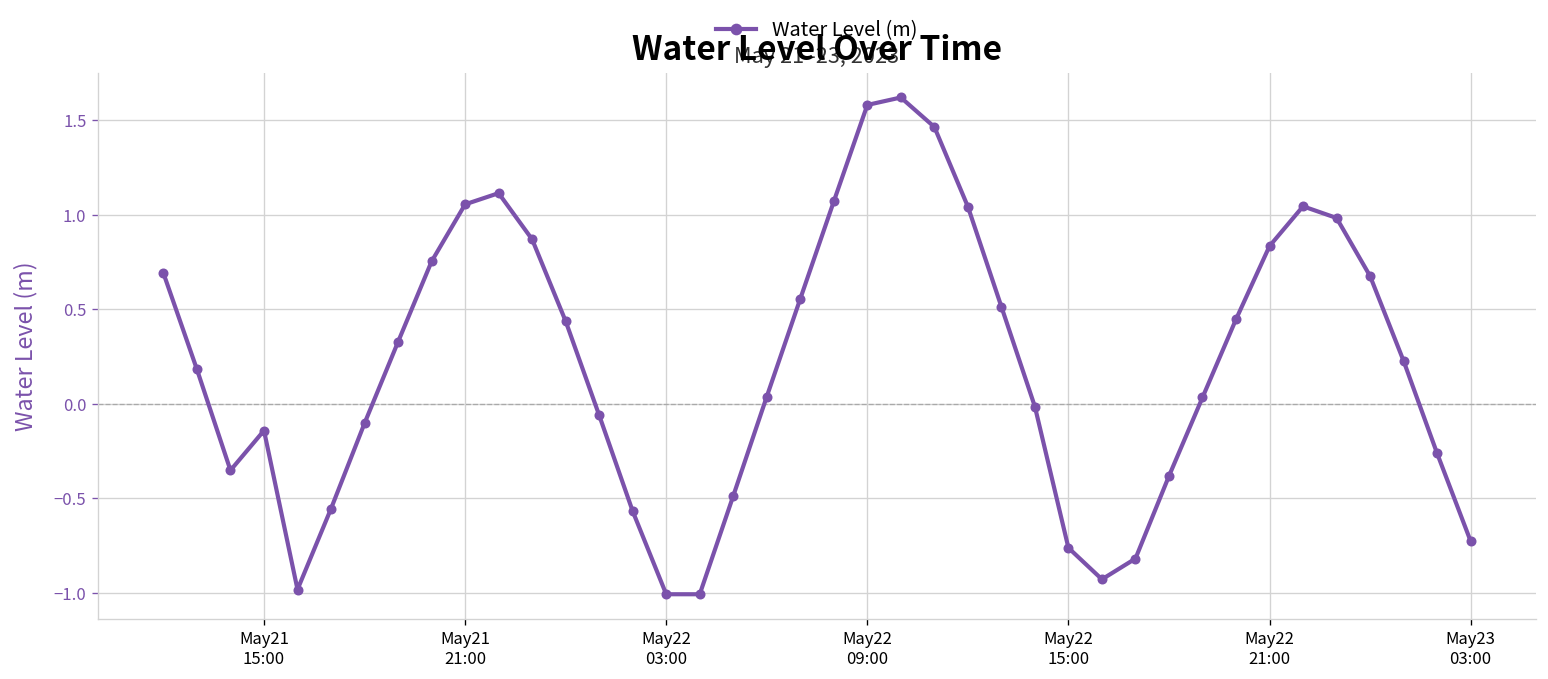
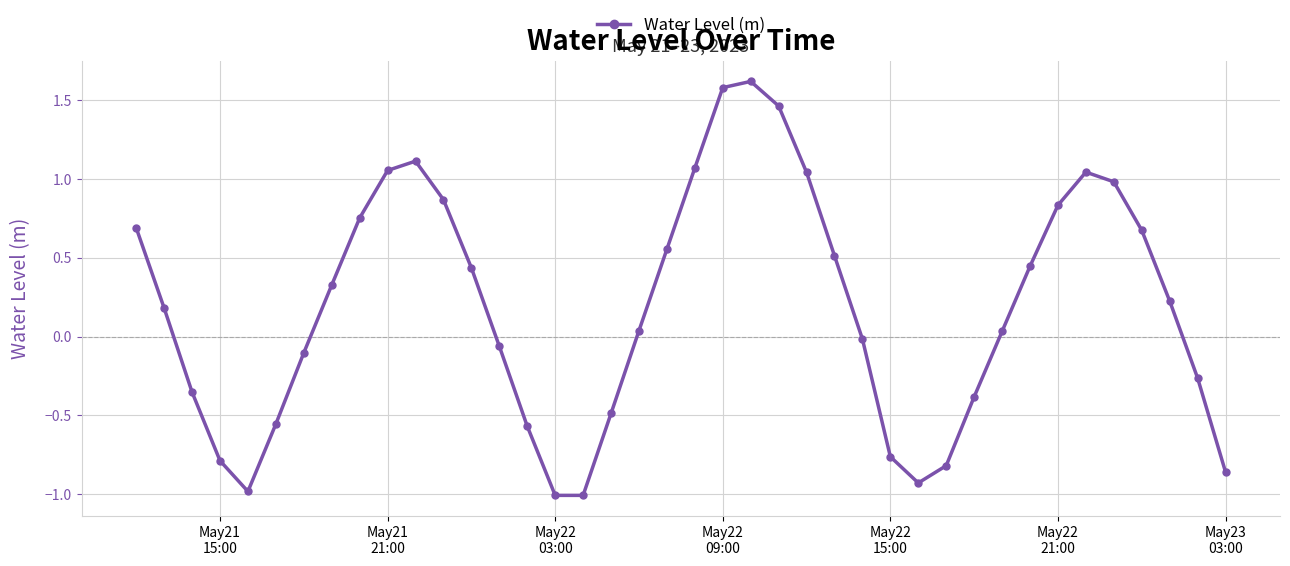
  {
-   "May21 15:00": -0.14,
+   "May21 15:00": -0.79,
    "May21 21:00": 1.05,
    "May22 03:00": -1.01,
    "May22 09:00": 1.58,
    "May22 15:00": -0.76,
    "May22 21:00": 0.83,
-   "May23 03:00": -0.73
+   "May23 03:00": -0.86
  }
